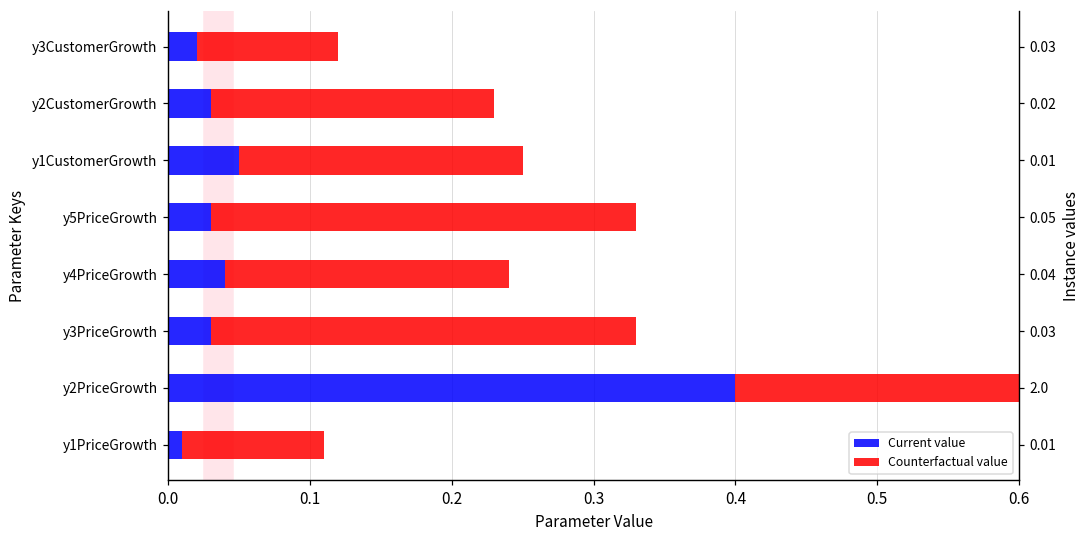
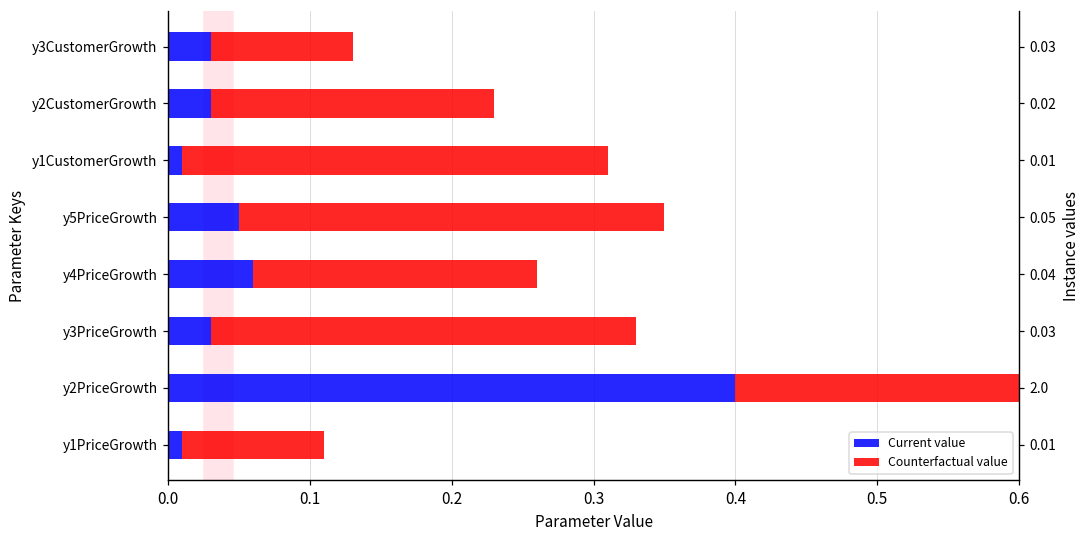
  {
    "Current value": {
-     "y3CustomerGrowth": 0.02,
+     "y3CustomerGrowth": 0.03,
      "y2CustomerGrowth": 0.03,
-     "y1CustomerGrowth": 0.05,
-     "y5PriceGrowth": 0.03,
-     "y4PriceGrowth": 0.04,
+     "y1CustomerGrowth": 0.01,
+     "y5PriceGrowth": 0.05,
+     "y4PriceGrowth": 0.06,
      "y3PriceGrowth": 0.03,
      "y2PriceGrowth": 0.40,
      "y1PriceGrowth": 0.01
    },
    "Counterfactual value": {
      "y3CustomerGrowth": 0.1,
      "y2CustomerGrowth": 0.2,
-     "y1CustomerGrowth": 0.2,
+     "y1CustomerGrowth": 0.3,
      "y5PriceGrowth": 0.3,
      "y4PriceGrowth": 0.2,
      "y3PriceGrowth": 0.3,
      "y1PriceGrowth": 0.1
    }
  }
